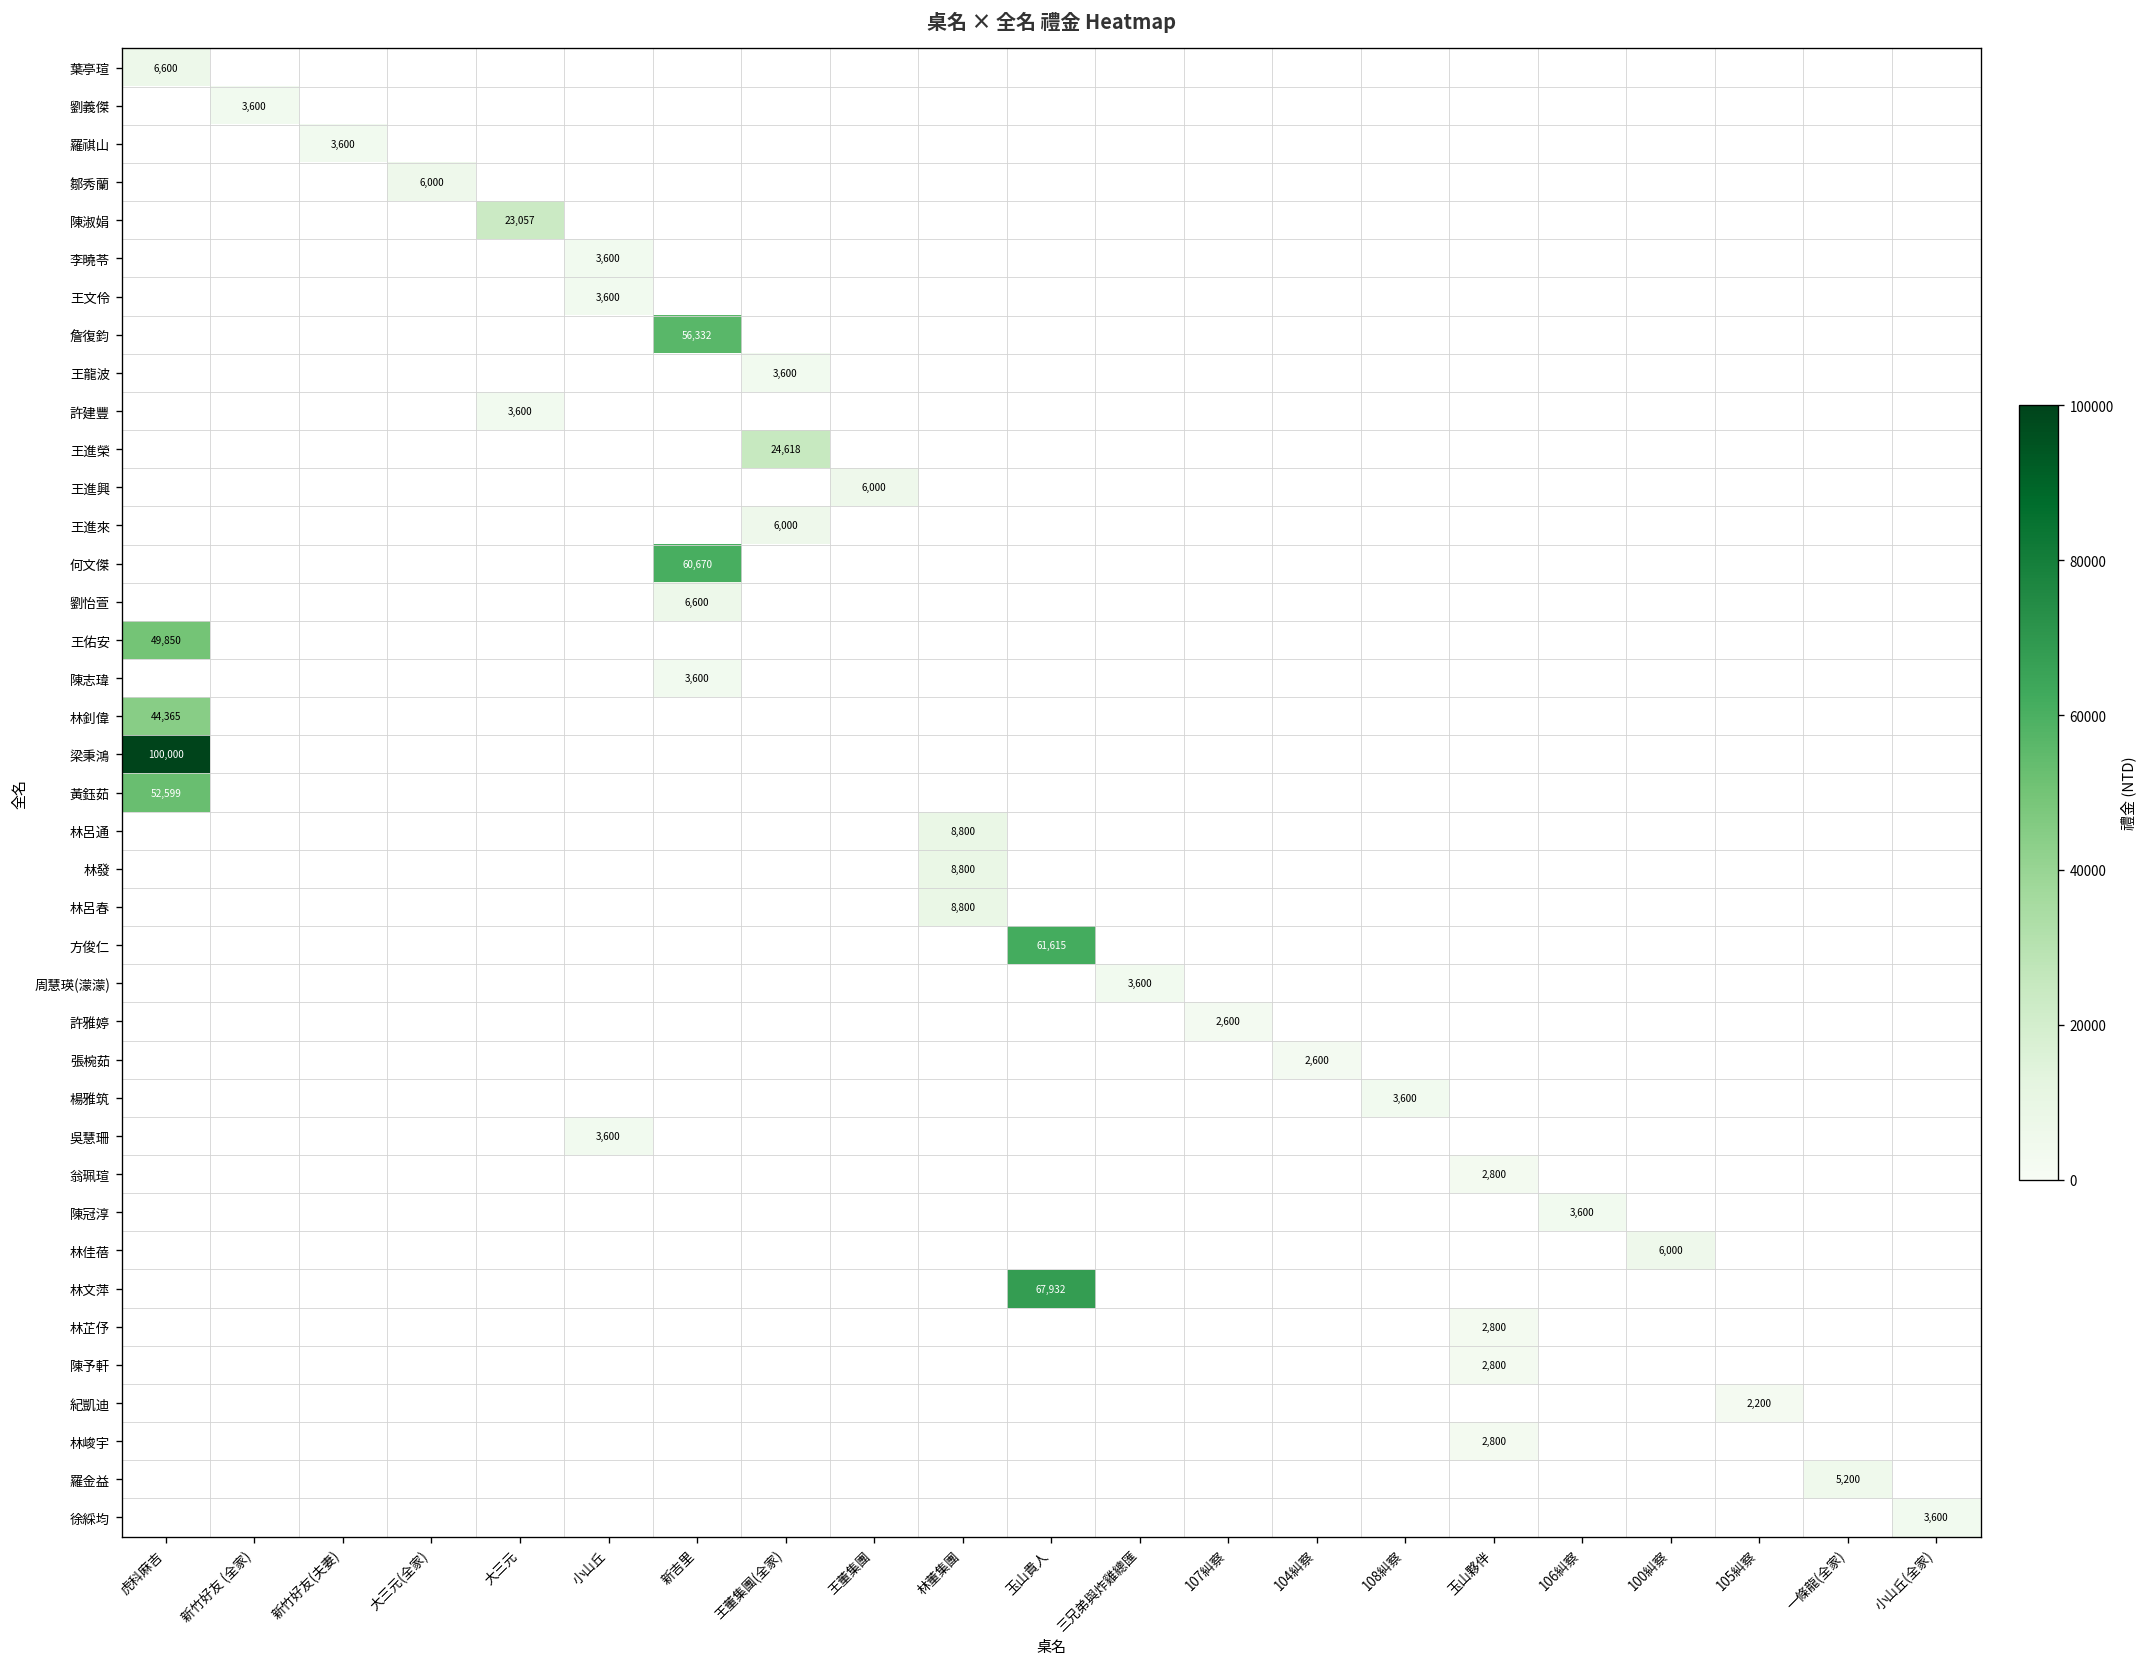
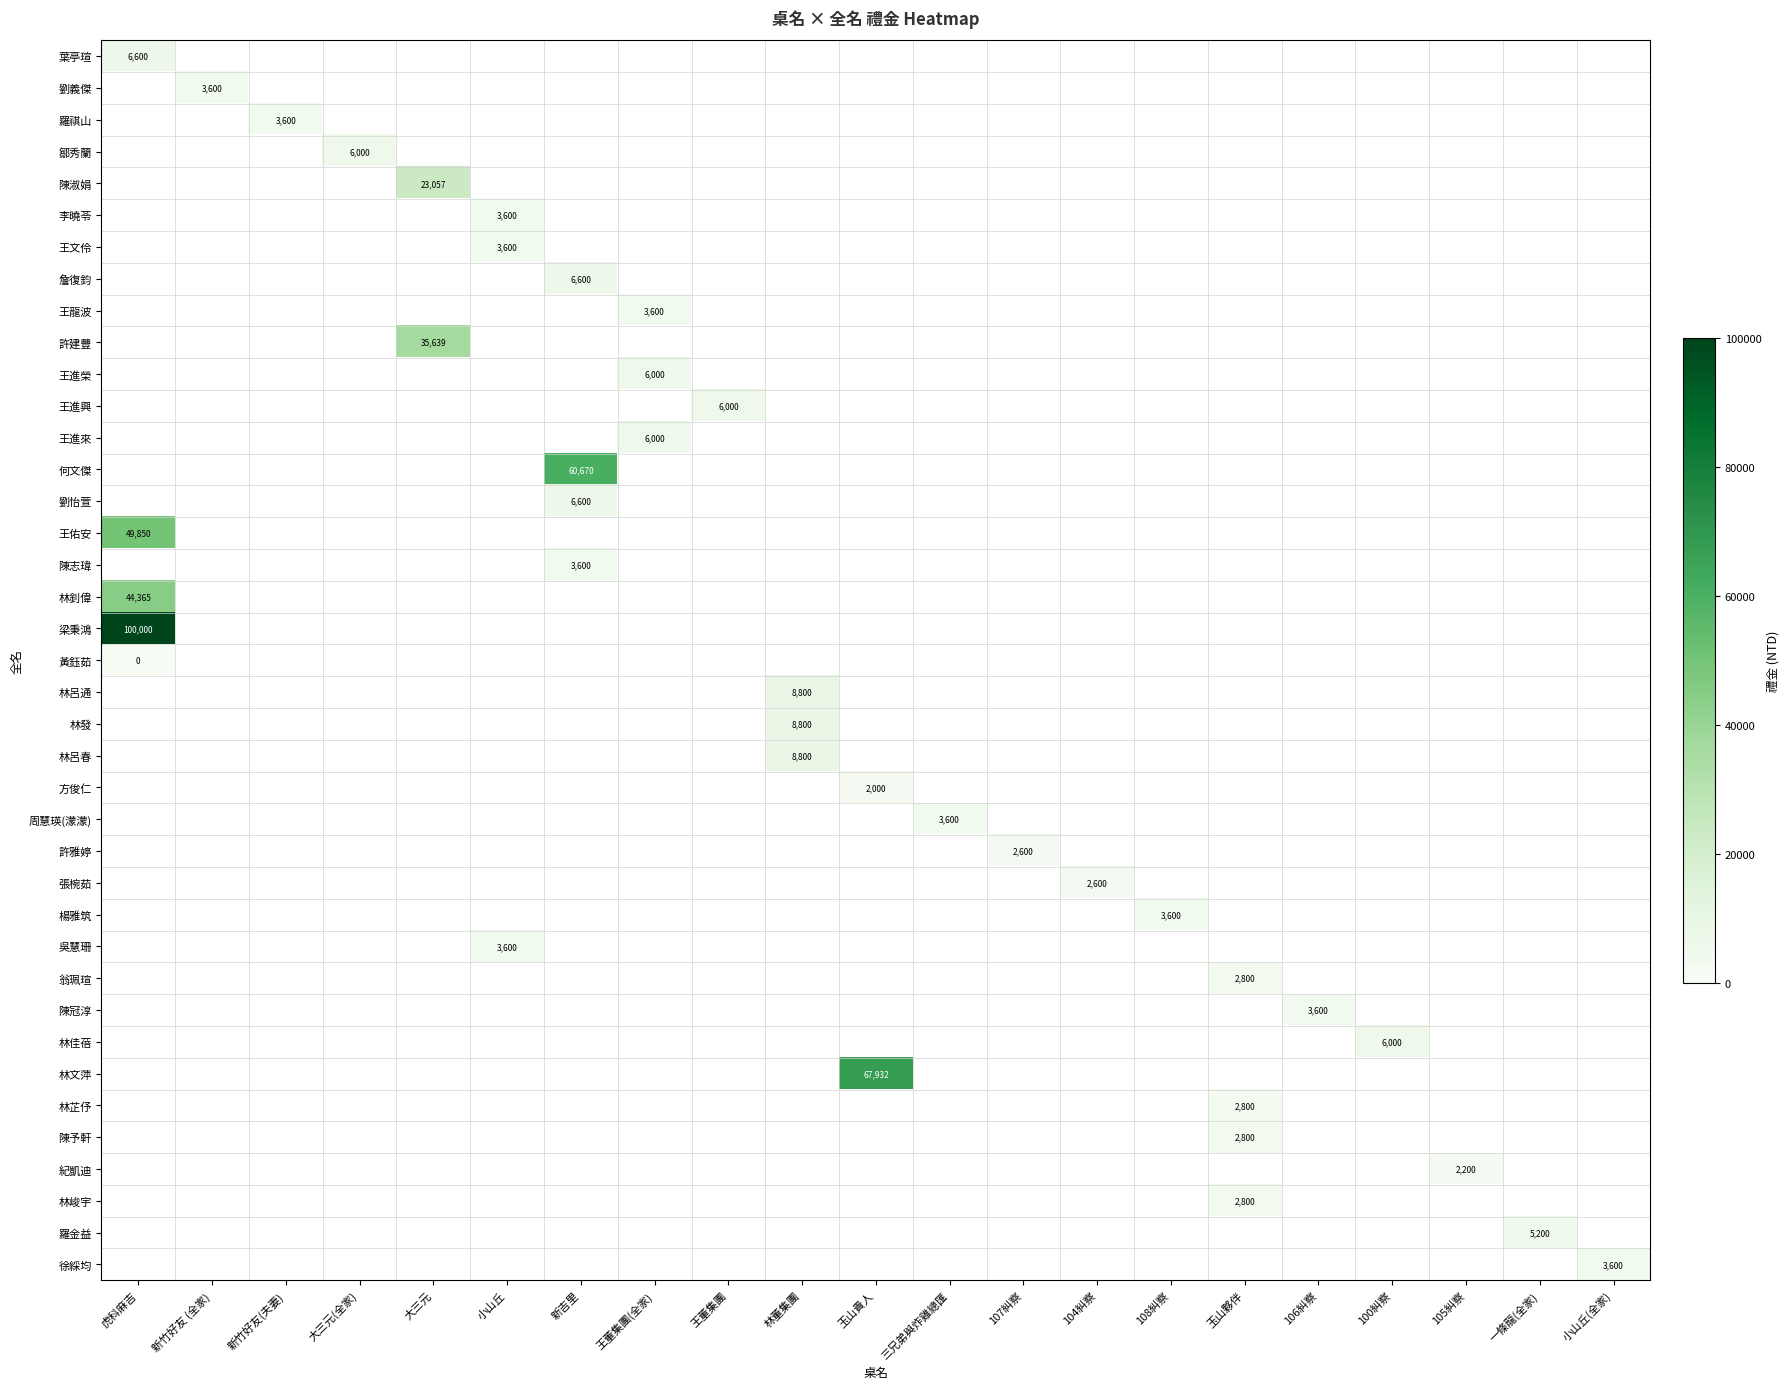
  {
    "葉亭瑄": {
      "虎科麻吉": "6,600"
    },
    "劉義傑": {
      "新竹好友 (全家)": "3,600"
    },
    "羅祺山": {
      "新竹好友(夫妻)": "3,600"
    },
    "鄒秀蘭": {
      "大三元(全家)": "6,000"
    },
    "陳淑娟": {
      "大三元": "23,057"
    },
    "李曉苓": {
      "小山丘": "3,600"
    },
    "王文伶": {
      "小山丘": "3,600"
    },
    "詹復鈞": {
-     "新吉里": "56,332"
+     "新吉里": "6,600"
    },
    "王龍波": {
      "王董集團(全家)": "3,600"
    },
    "許建豐": {
-     "大三元": "3,600"
+     "大三元": "35,639"
    },
    "王進榮": {
-     "王董集團(全家)": "24,618"
+     "王董集團(全家)": "6,000"
    },
    "王進興": {
      "王董集團": "6,000"
    },
    "王進來": {
      "王董集團(全家)": "6,000"
    },
    "何文傑": {
      "新吉里": "60,670"
    },
    "劉怡萱": {
      "新吉里": "6,600"
    },
    "王佑安": {
      "虎科麻吉": "49,850"
    },
    "陳志瑋": {
      "新吉里": "3,600"
    },
    "林釗偉": {
      "虎科麻吉": "44,365"
    },
    "梁秉鴻": {
      "虎科麻吉": "100,000"
    },
    "黃鈺茹": {
-     "虎科麻吉": "52,599"
+     "虎科麻吉": "0"
    },
    "林呂通": {
      "林董集團": "8,800"
    },
    "林發": {
      "林董集團": "8,800"
    },
    "林呂春": {
      "林董集團": "8,800"
    },
    "方俊仁": {
-     "玉山貴人": "61,615"
+     "玉山貴人": "2,000"
    },
    "周慧瑛(濛濛)": {
      "三兄弟與炸雞總匯": "3,600"
    },
    "許雅婷": {
      "107糾察": "2,600"
    },
    "張椀茹": {
      "104糾察": "2,600"
    },
    "楊雅筑": {
      "108糾察": "3,600"
    },
    "吳慧珊": {
      "小山丘": "3,600"
    },
    "翁珮瑄": {
      "玉山夥伴": "2,800"
    },
    "陳冠淳": {
      "106糾察": "3,600"
    },
    "林佳蓓": {
      "100糾察": "6,000"
    },
    "林文萍": {
      "玉山貴人": "67,932"
    },
    "林芷伃": {
      "玉山夥伴": "2,800"
    },
    "陳予軒": {
      "玉山夥伴": "2,800"
    },
    "紀凱迪": {
      "105糾察": "2,200"
    },
    "林峻宇": {
      "玉山夥伴": "2,800"
    },
    "羅金益": {
      "一條龍(全家)": "5,200"
    },
    "徐綵均": {
      "小山丘(全家)": "3,600"
    }
  }
